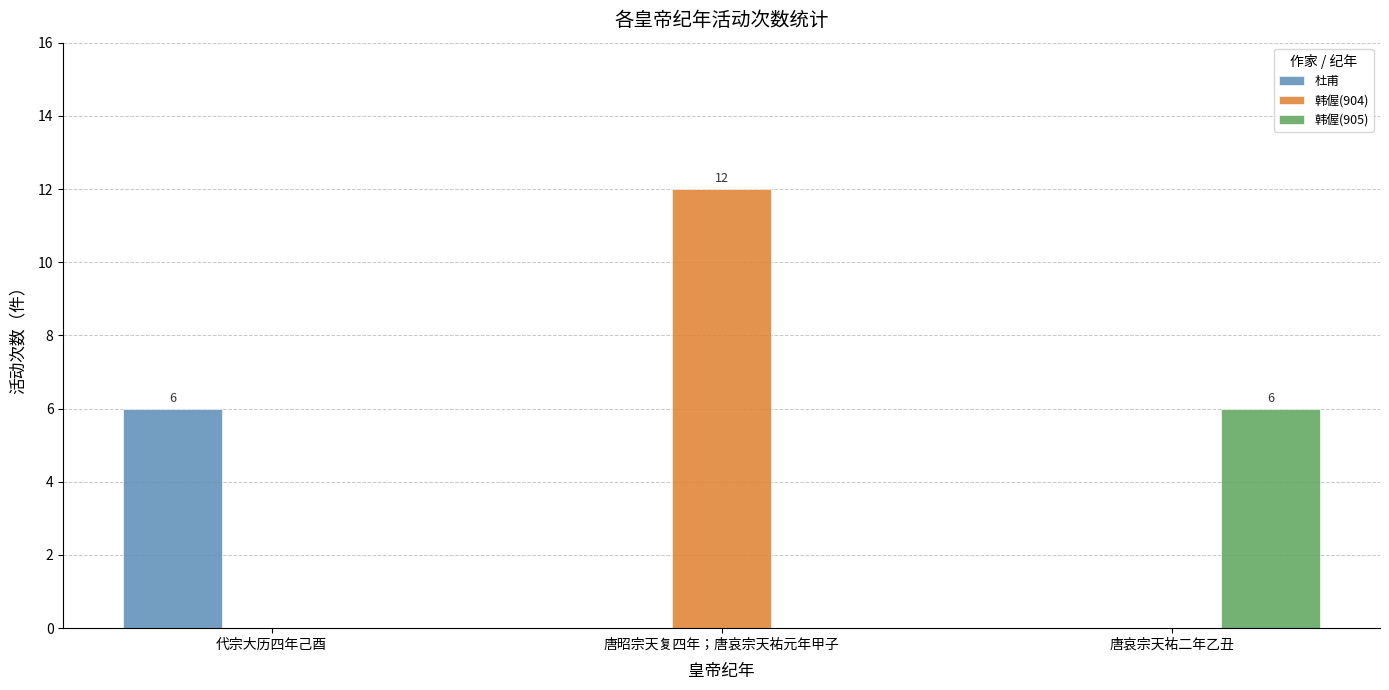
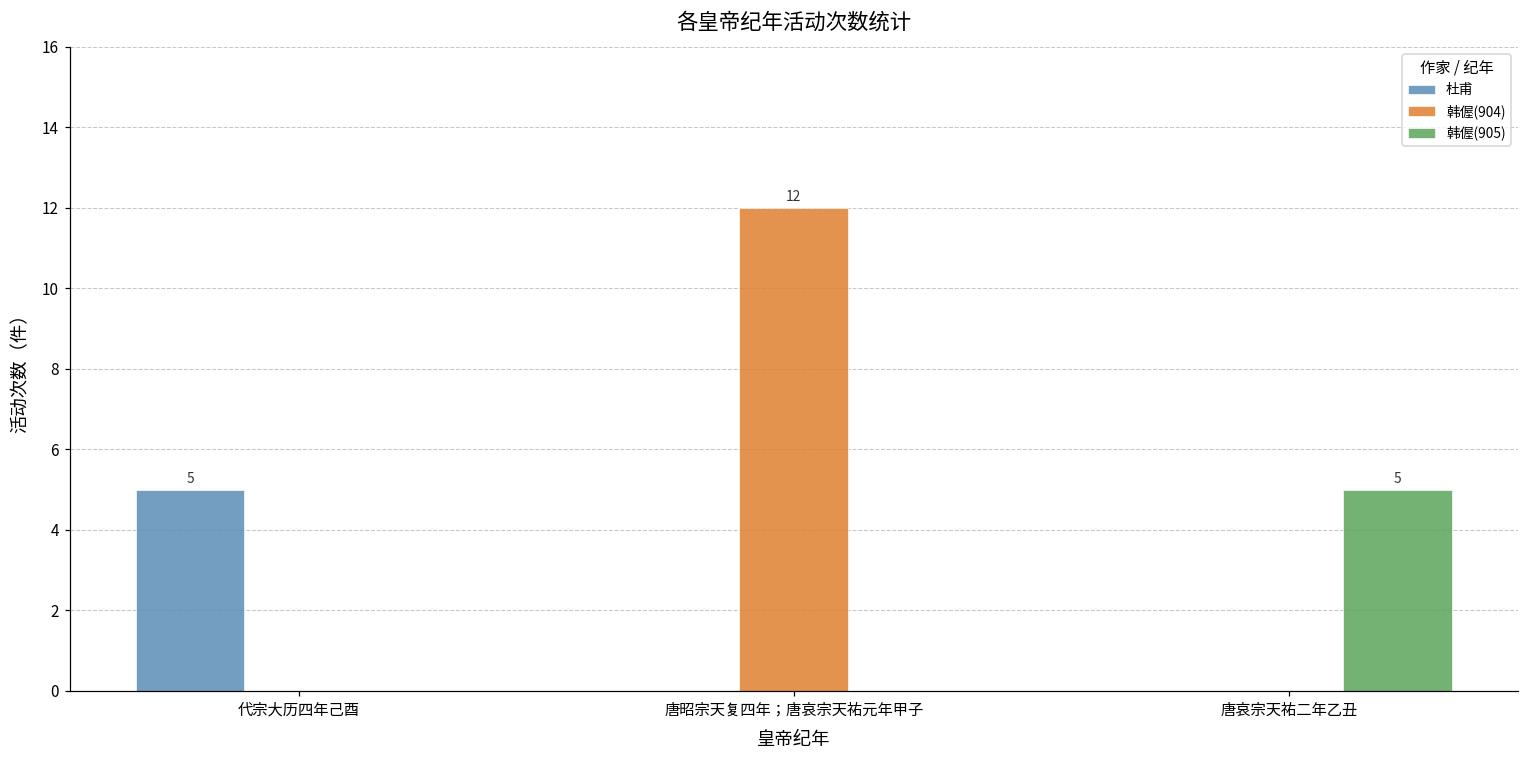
  {
    "杜甫": {
-     "代宗大历四年己酉": 6
+     "代宗大历四年己酉": 5
    },
    "韩偓(904)": {
      "唐昭宗天复四年；唐哀宗天祐元年甲子": 12
    },
    "韩偓(905)": {
-     "唐哀宗天祐二年乙丑": 6
+     "唐哀宗天祐二年乙丑": 5
    }
  }
